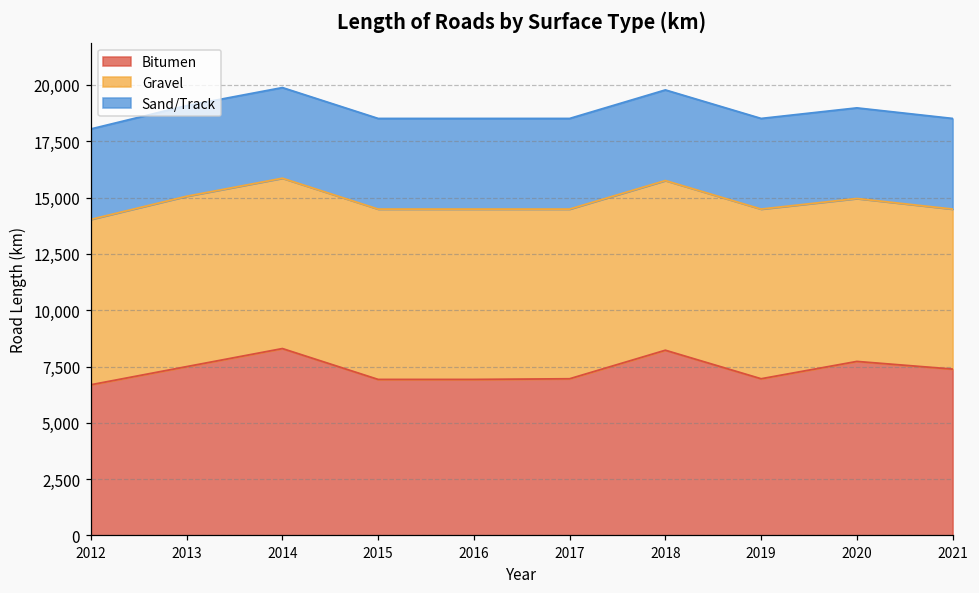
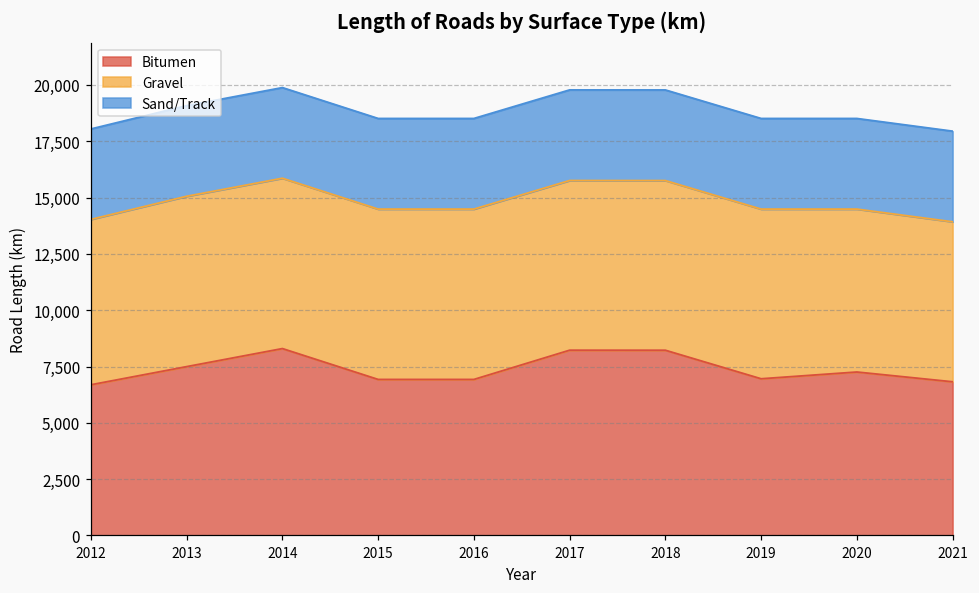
  {
    "Bitumen": {
      "2012": "6,700",
      "2013": "7,500",
      "2014": "8,300",
      "2015": "6,900",
      "2016": "6,900",
-     "2017": "7,000",
+     "2017": "8,200",
      "2018": "8,200",
      "2019": "7,000",
-     "2020": "7,700",
-     "2021": "7,400"
+     "2020": "7,300",
+     "2021": "6,800"
    },
    "Gravel": {
      "2012": "7,300",
      "2013": "7,600",
      "2014": "7,600",
      "2015": "7,600",
      "2016": "7,600",
      "2017": "7,500",
      "2018": "7,500",
      "2019": "7,500",
      "2020": "7,200",
      "2021": "7,100"
    },
    "Sand/Track": {
      "2012": "4,000",
      "2014": "4,000",
      "2015": "4,000",
      "2016": "4,000",
      "2017": "4,000",
      "2018": "4,000",
      "2019": "4,000",
      "2020": "4,000",
      "2021": "4,000"
    }
  }
